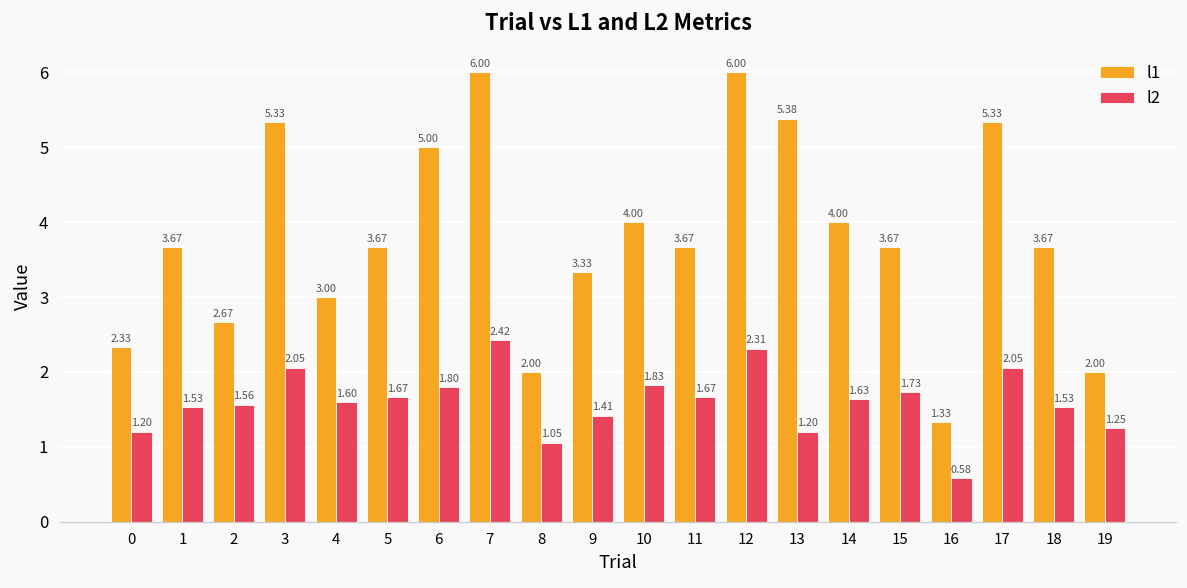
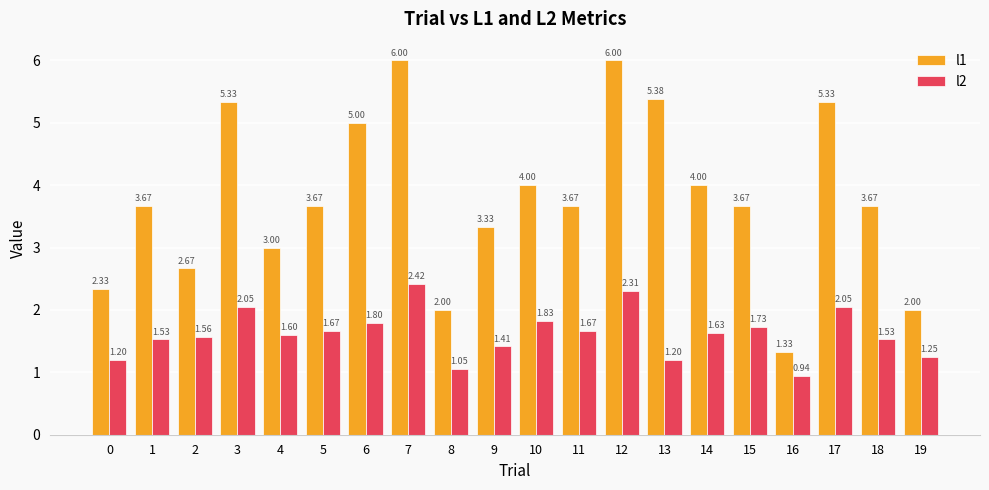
  {
    "l1": {
      "0": 2.33,
      "1": 3.67,
      "2": 2.67,
      "3": 5.33,
      "4": 3.00,
      "5": 3.67,
      "6": 5.00,
      "7": 6.00,
      "8": 2.00,
      "9": 3.33,
      "10": 4.00,
      "11": 3.67,
      "12": 6.00,
      "13": 5.38,
      "14": 4.00,
      "15": 3.67,
      "16": 1.33,
      "17": 5.33,
      "18": 3.67,
      "19": 2.00
    },
    "l2": {
      "0": 1.20,
      "1": 1.53,
      "2": 1.56,
      "3": 2.05,
      "4": 1.60,
      "5": 1.67,
      "6": 1.80,
      "7": 2.42,
      "8": 1.05,
      "9": 1.41,
      "10": 1.83,
      "11": 1.67,
      "12": 2.31,
      "13": 1.20,
      "14": 1.63,
      "15": 1.73,
-     "16": 0.58,
+     "16": 0.94,
      "17": 2.05,
      "18": 1.53,
      "19": 1.25
    }
  }
